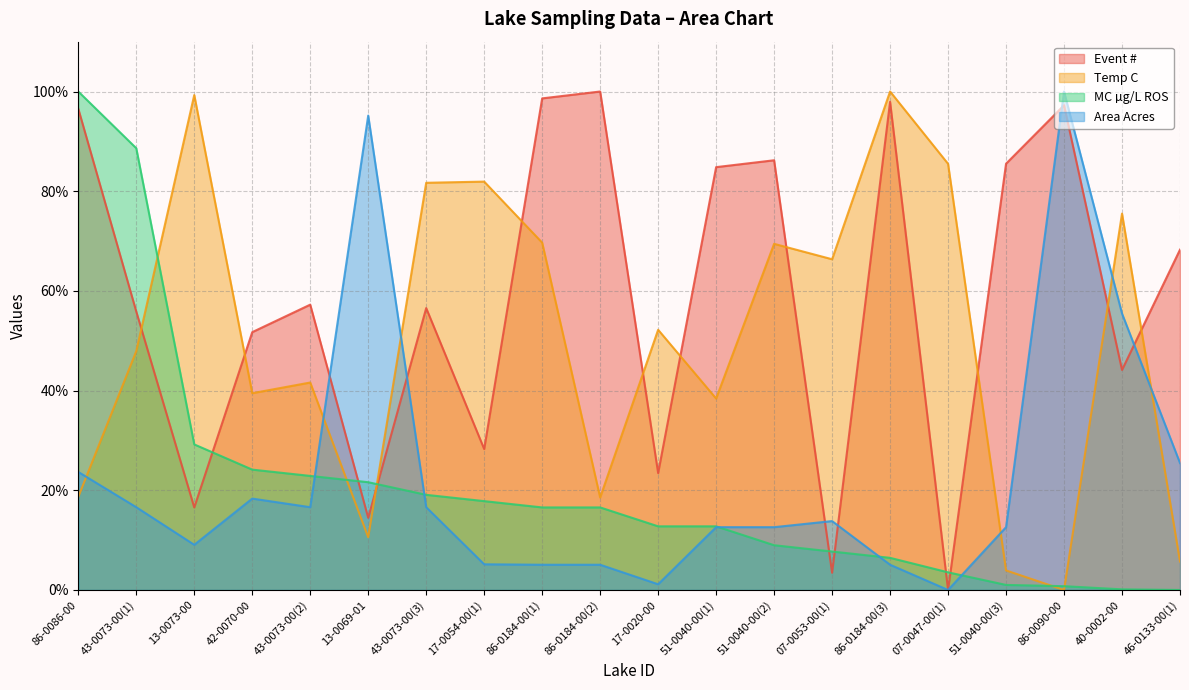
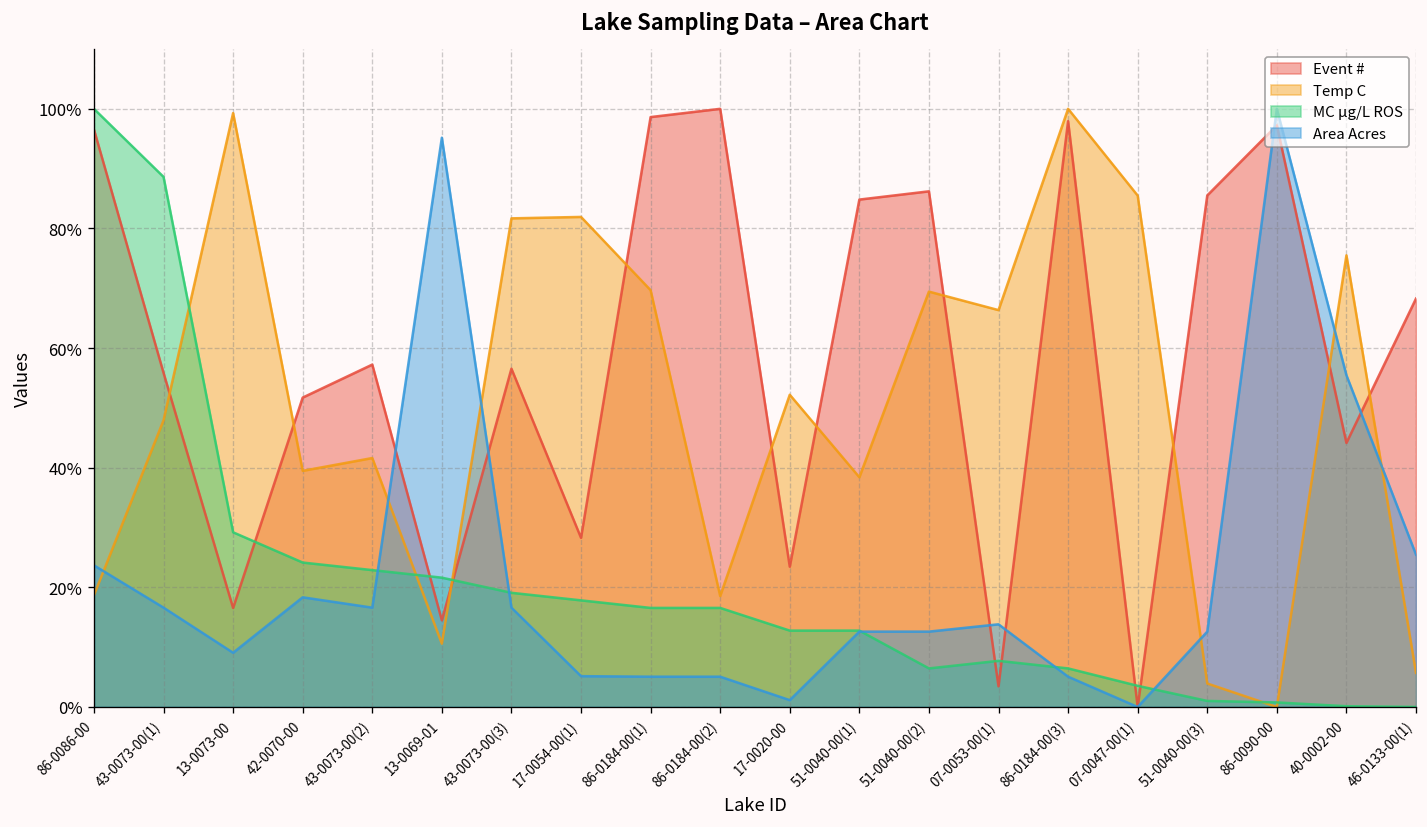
  {
    "Event #": {
      "86-0086-00": "97%",
      "43-0073-00(1)": "56%",
      "13-0073-00": "17%",
      "42-0070-00": "52%",
      "43-0073-00(2)": "57%",
      "13-0069-01": "14%",
      "43-0073-00(3)": "57%",
      "17-0054-00(1)": "28%",
      "86-0184-00(1)": "99%",
      "86-0184-00(2)": "100%",
      "17-0020-00": "23%",
      "51-0040-00(1)": "85%",
      "51-0040-00(2)": "86%",
      "07-0053-00(1)": "3%",
      "86-0184-00(3)": "98%",
      "51-0040-00(3)": "86%",
      "40-0002-00": "44%",
      "46-0133-00(1)": "68%"
    },
    "Temp C": {
      "86-0086-00": "19%",
      "43-0073-00(1)": "48%",
      "13-0073-00": "99%",
      "42-0070-00": "39%",
      "43-0073-00(2)": "42%",
      "13-0069-01": "11%",
      "43-0073-00(3)": "82%",
      "17-0054-00(1)": "82%",
      "86-0184-00(1)": "70%",
      "86-0184-00(2)": "19%",
      "17-0020-00": "52%",
      "51-0040-00(1)": "38%",
      "51-0040-00(2)": "69%",
      "07-0053-00(1)": "66%",
      "86-0184-00(3)": "100%",
      "07-0047-00(1)": "85%",
      "51-0040-00(3)": "4%",
      "86-0090-00": "0%",
      "40-0002-00": "76%",
      "46-0133-00(1)": "6%"
    },
    "MC µg/L ROS": {
      "86-0086-00": "100%",
      "43-0073-00(1)": "89%",
      "13-0073-00": "29%",
      "42-0070-00": "24%",
      "43-0073-00(2)": "23%",
      "13-0069-01": "22%",
      "43-0073-00(3)": "19%",
      "17-0054-00(1)": "18%",
      "86-0184-00(1)": "17%",
      "86-0184-00(2)": "17%",
      "17-0020-00": "13%",
-     "51-0040-00(2)": "9%",
+     "51-0040-00(2)": "6%",
      "07-0053-00(1)": "8%",
      "86-0184-00(3)": "6%",
      "07-0047-00(1)": "4%",
      "51-0040-00(3)": "1%",
      "86-0090-00": "1%",
      "40-0002-00": "0%",
      "46-0133-00(1)": "0%"
    },
    "Area Acres": {
      "86-0086-00": "24%",
      "43-0073-00(1)": "17%",
      "13-0073-00": "9%",
      "42-0070-00": "18%",
      "43-0073-00(2)": "17%",
      "13-0069-01": "95%",
      "43-0073-00(3)": "17%",
      "17-0054-00(1)": "5%",
      "86-0184-00(1)": "5%",
      "86-0184-00(2)": "5%",
      "17-0020-00": "1%",
      "51-0040-00(2)": "13%",
      "07-0053-00(1)": "14%",
      "86-0184-00(3)": "5%",
      "51-0040-00(3)": "13%",
      "40-0002-00": "55%",
      "46-0133-00(1)": "25%"
    }
  }
